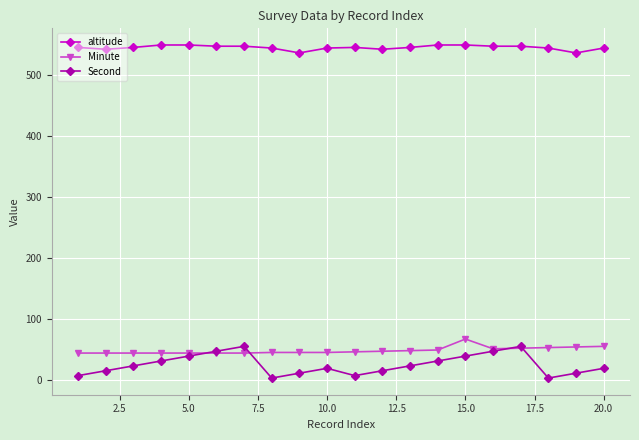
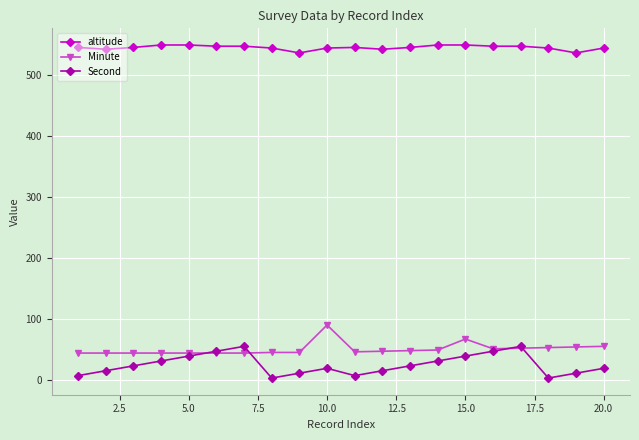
  {
    "Minute": {
      "5.0": 40,
-     "10.0": 50,
+     "10.0": 90,
      "15.0": 70,
      "20.0": 60
    }
  }
